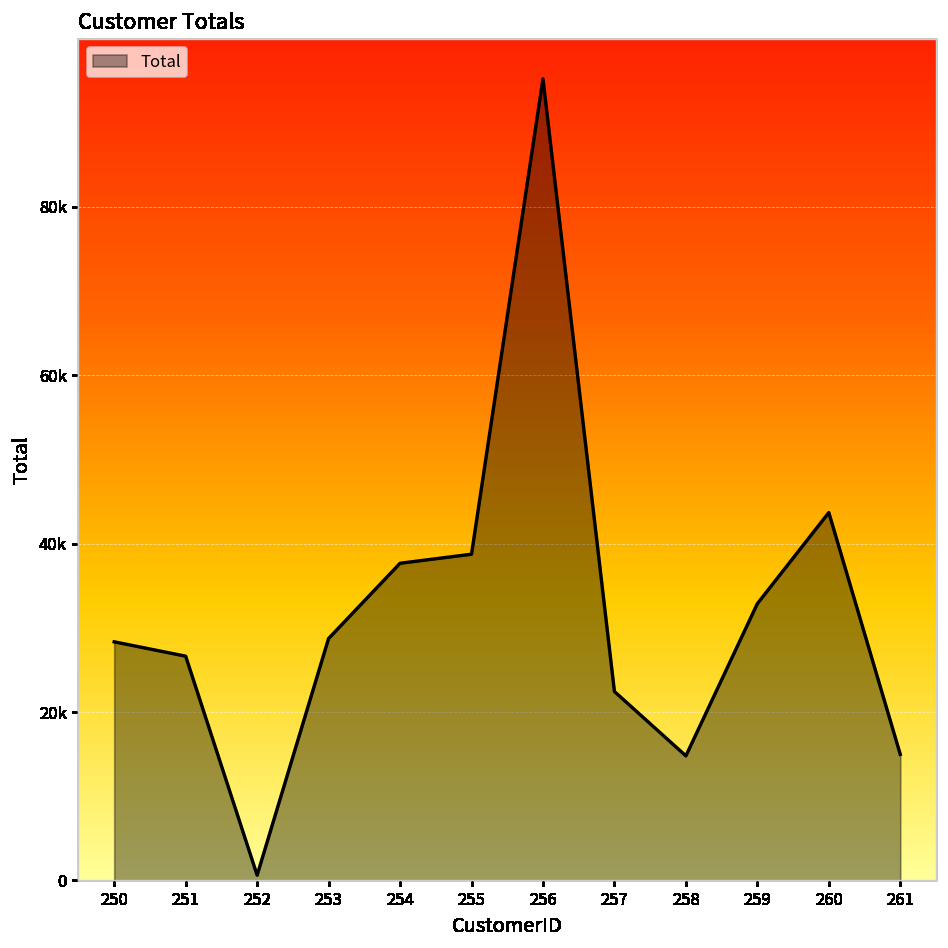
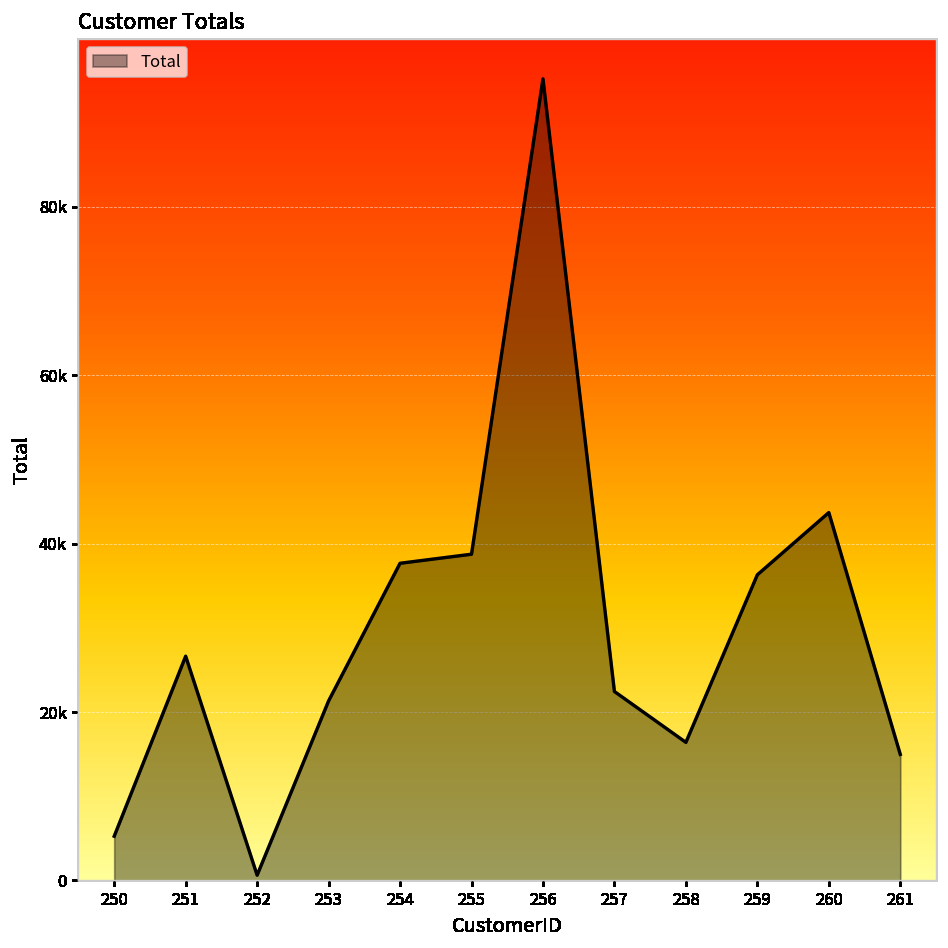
  {
-   "250": 28000,
+   "250": 5000,
    "251": 27000,
    "252": 1000,
-   "253": 29000,
+   "253": 21000,
    "254": 38000,
    "255": 39000,
    "256": 95000,
    "257": 22000,
-   "258": 15000,
-   "259": 33000,
+   "258": 16000,
+   "259": 36000,
    "260": 44000,
    "261": 15000
  }
